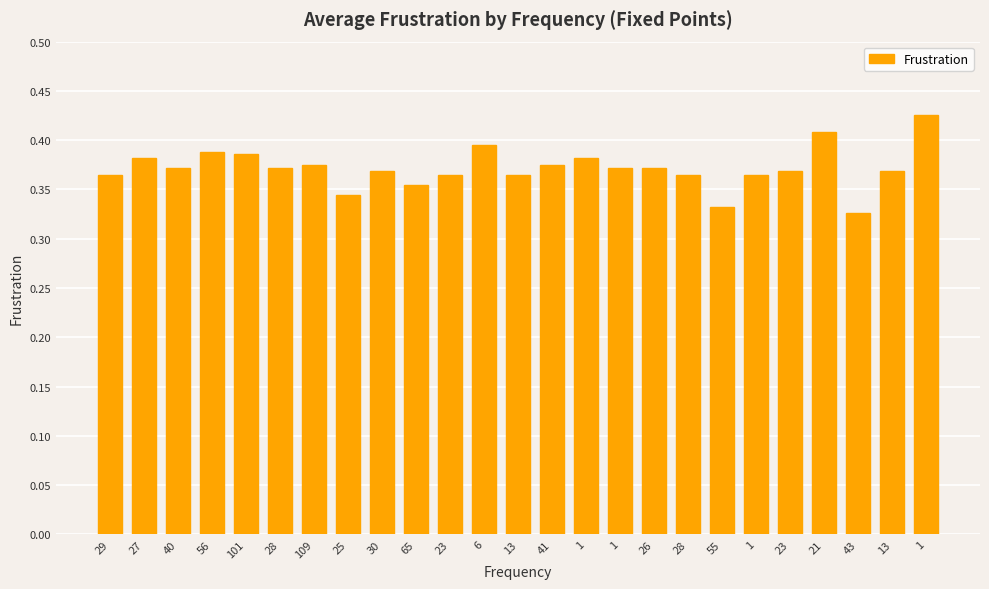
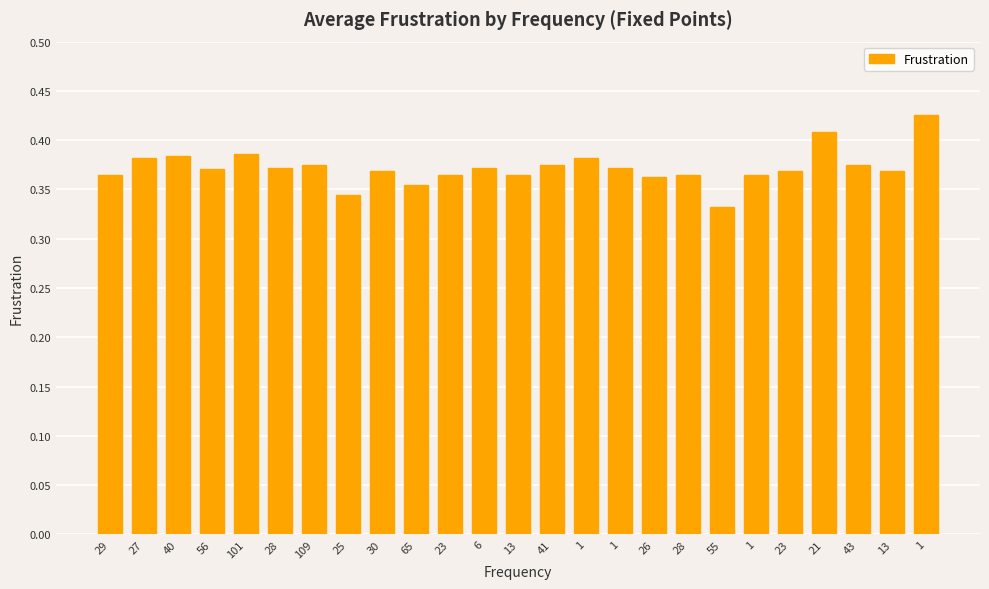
  {
    "29": 0.36,
    "27": 0.38,
-   "40": 0.37,
-   "56": 0.39,
+   "40": 0.38,
+   "56": 0.37,
    "101": 0.39,
    "109": 0.38,
    "25": 0.34,
    "30": 0.37,
    "65": 0.35,
-   "6": 0.39,
+   "6": 0.37,
    "41": 0.38,
-   "26": 0.37,
+   "26": 0.36,
    "55": 0.33,
    "21": 0.41,
-   "43": 0.33
+   "43": 0.38
  }
